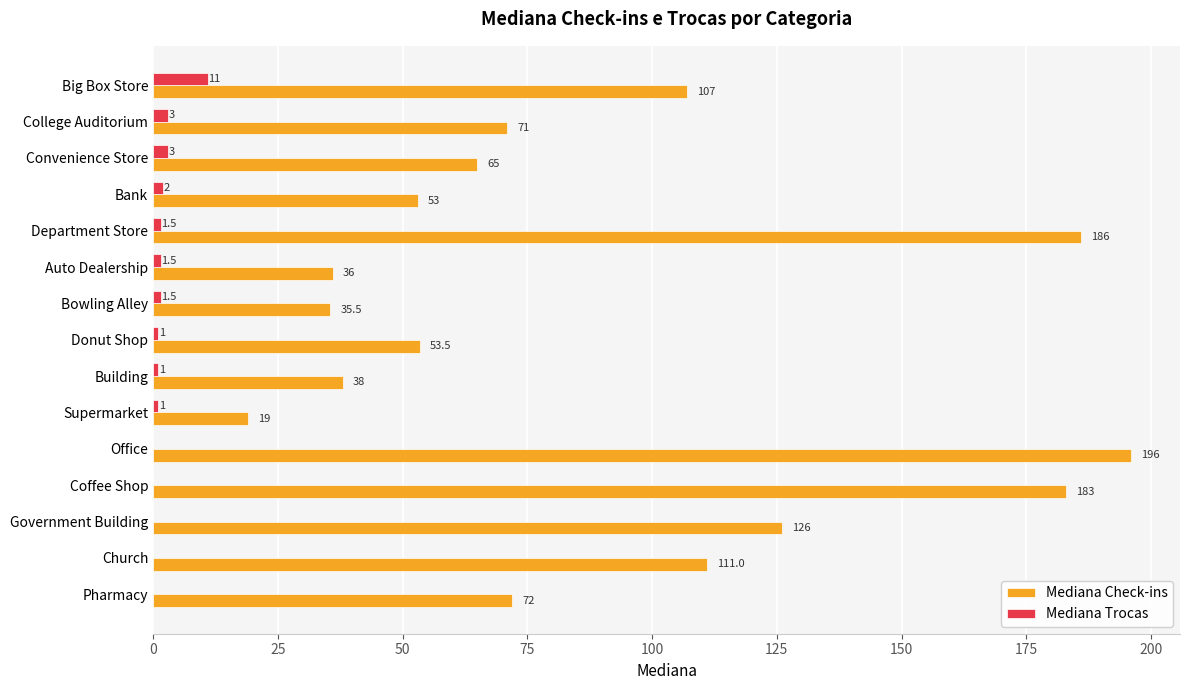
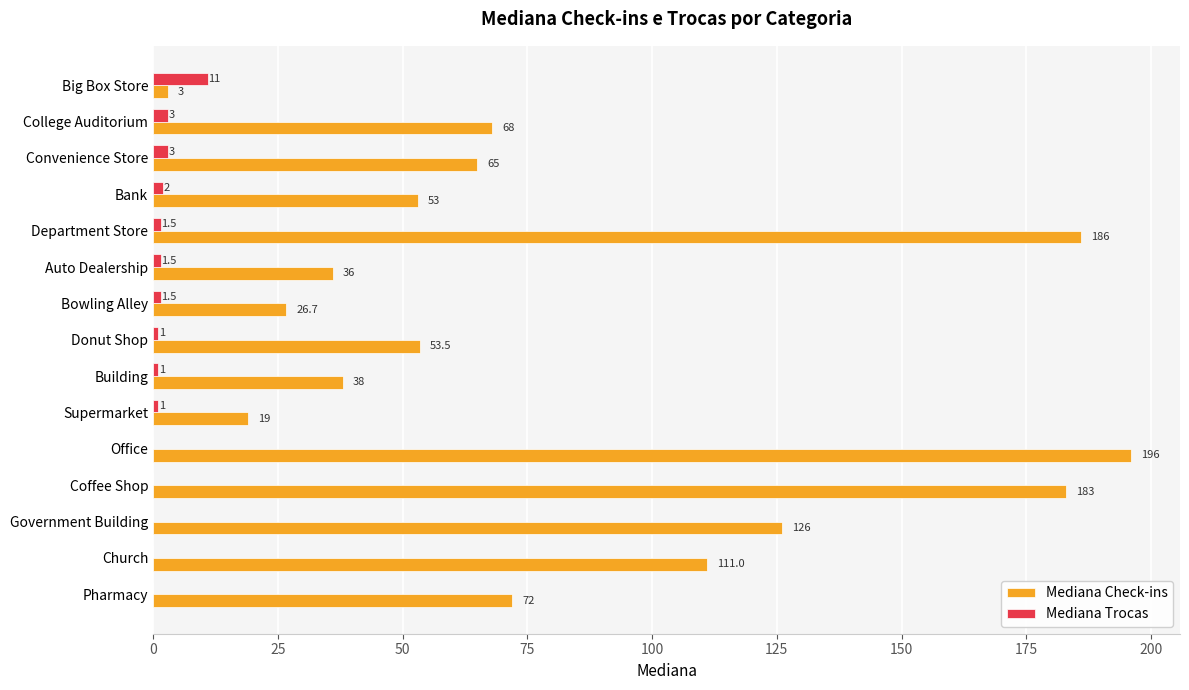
  {
    "Mediana Check-ins": {
-     "Big Box Store": 107,
-     "College Auditorium": 71,
+     "Big Box Store": 3,
+     "College Auditorium": 68,
      "Convenience Store": 65,
      "Bank": 53,
      "Department Store": 186,
      "Auto Dealership": 36,
-     "Bowling Alley": 35.5,
+     "Bowling Alley": 26.7,
      "Donut Shop": 53.5,
      "Building": 38,
      "Supermarket": 19,
      "Office": 196,
      "Coffee Shop": 183,
      "Government Building": 126,
      "Church": 111.0,
      "Pharmacy": 72
    },
    "Mediana Trocas": {
      "Big Box Store": 11,
      "College Auditorium": 3,
      "Convenience Store": 3,
      "Bank": 2,
      "Department Store": 1.5,
      "Auto Dealership": 1.5,
      "Bowling Alley": 1.5,
      "Donut Shop": 1,
      "Building": 1,
      "Supermarket": 1
    }
  }
